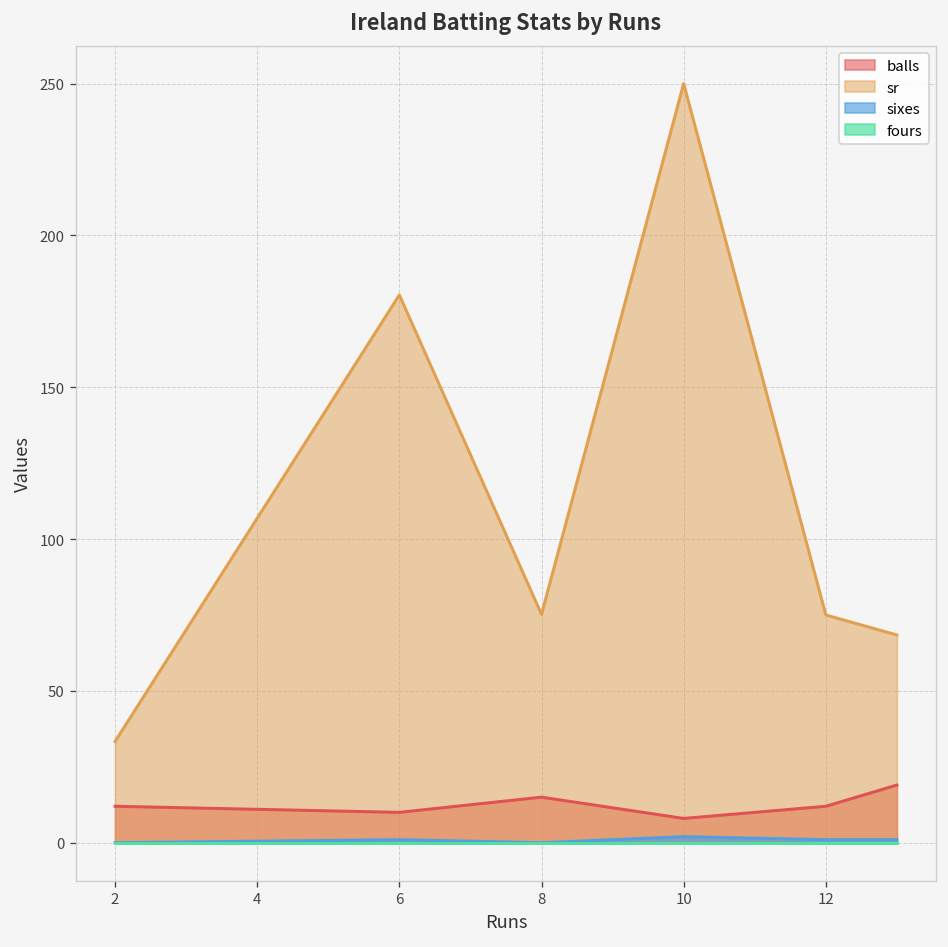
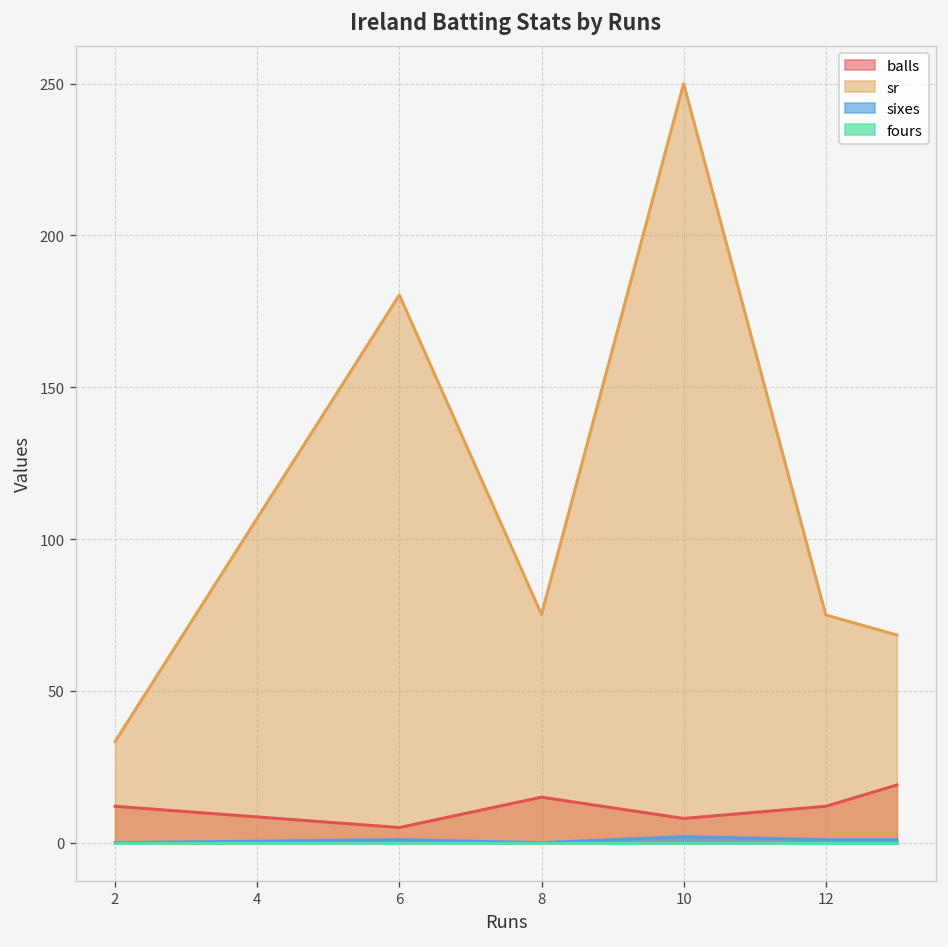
  {
    "balls": {
      "2": 12,
-     "6": 10,
+     "6": 5,
      "8": 15,
      "10": 8,
      "12": 12
    },
    "sr": {
      "2": 33,
      "6": 180,
      "8": 75,
      "10": 250,
      "12": 75
    },
    "sixes": {
      "10": 2
    },
    "fours": {
      "10": 0
    }
  }
